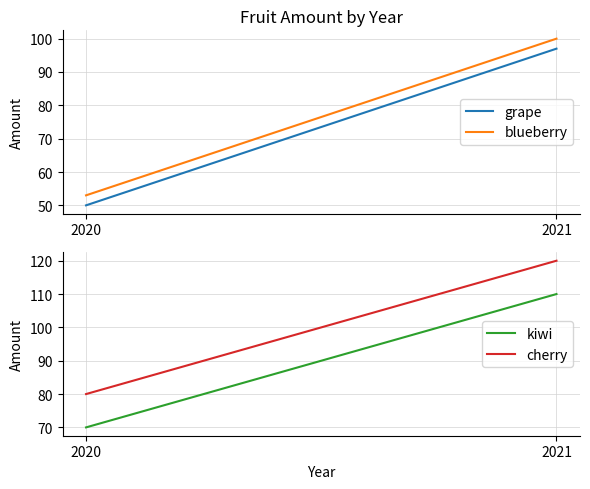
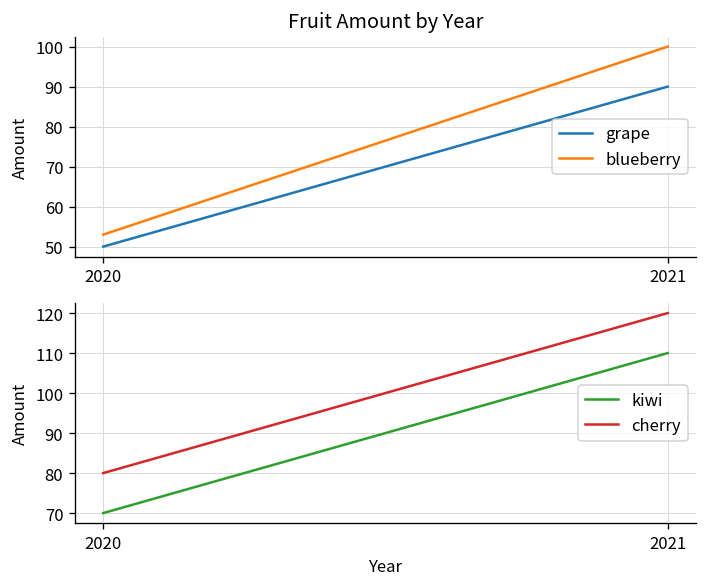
  {
    "Fruit Amount by Year": {
      "grape": {
        "2020": 50,
-       "2021": 97
+       "2021": 90
      },
      "blueberry": {
        "2020": 53,
        "2021": 100
      }
    }
  }
